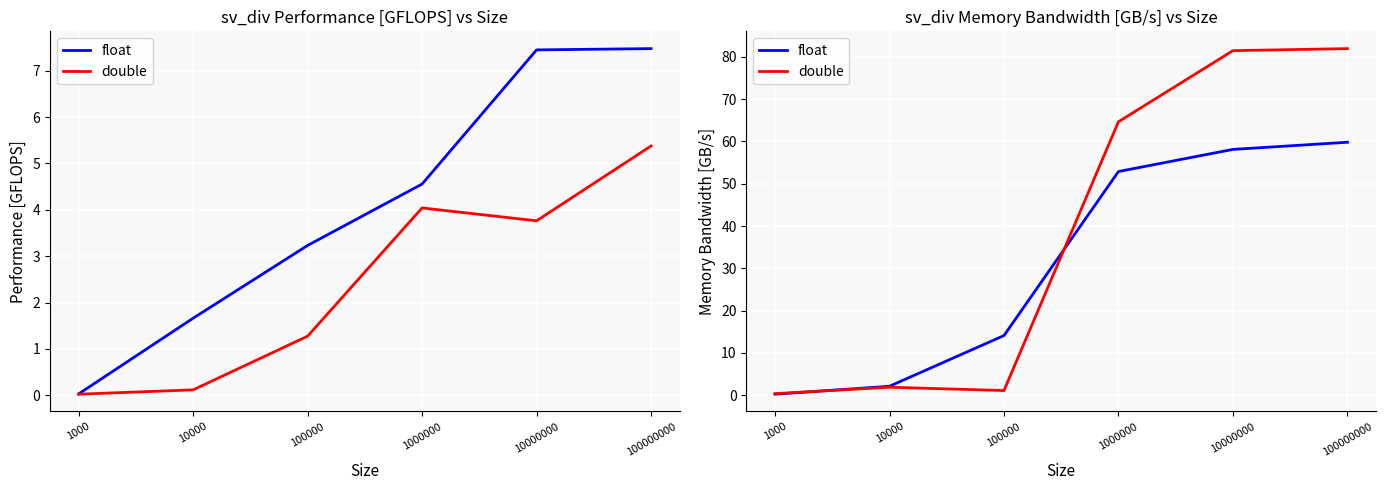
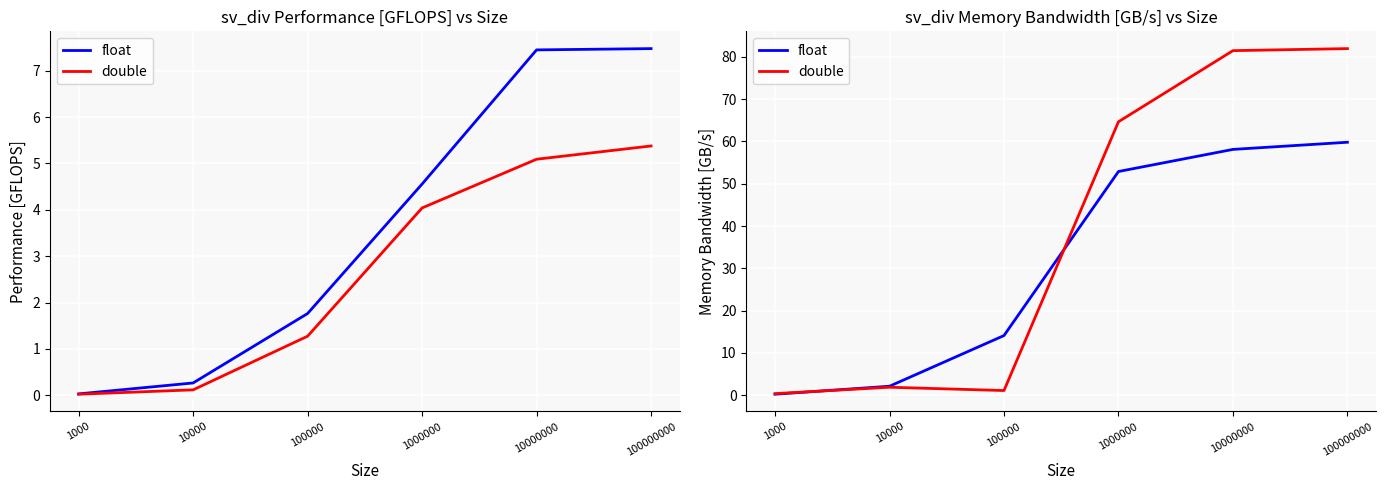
  {
    "sv_div Performance [GFLOPS] vs Size": {
      "float": {
-       "10000": 1.7,
-       "100000": 3.2,
+       "10000": 0.3,
+       "100000": 1.8,
        "1000000": 4.6,
        "10000000": 7.4,
        "100000000": 7.5
      },
      "double": {
        "10000": 0.1,
        "100000": 1.3,
        "1000000": 4.0,
-       "10000000": 3.8,
+       "10000000": 5.1,
        "100000000": 5.4
      }
    },
    "sv_div Memory Bandwidth [GB/s] vs Size": {
      "float": {
        "100000": 14,
        "1000000": 53,
        "10000000": 58,
        "100000000": 60
      },
      "double": {
        "100000": 1,
        "1000000": 65,
        "10000000": 81,
        "100000000": 82
      }
    }
  }
